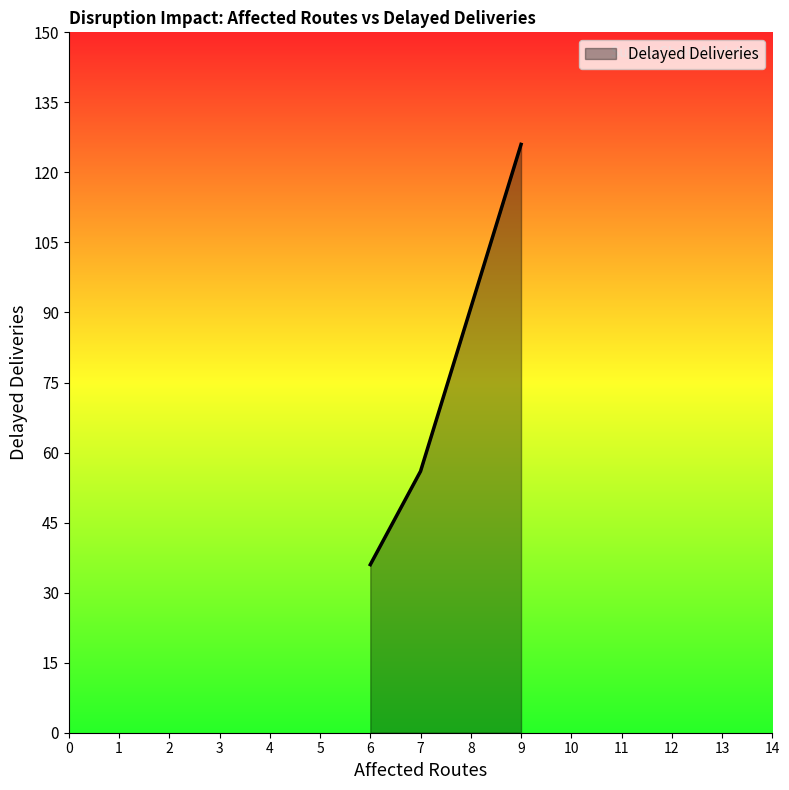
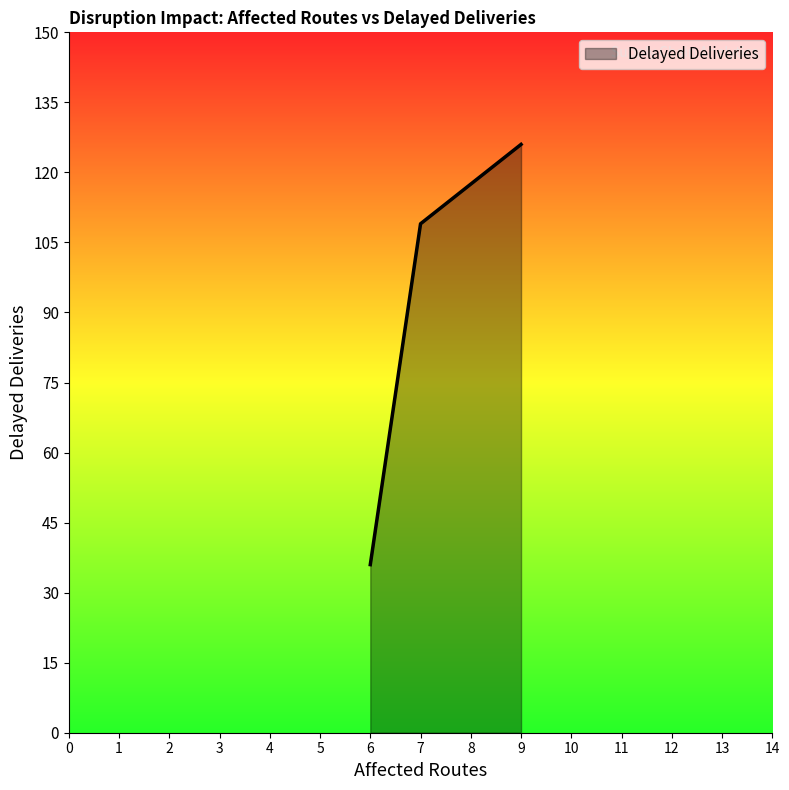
  {
    "6": 36,
-   "7": 56,
+   "7": 109,
    "9": 126
  }
